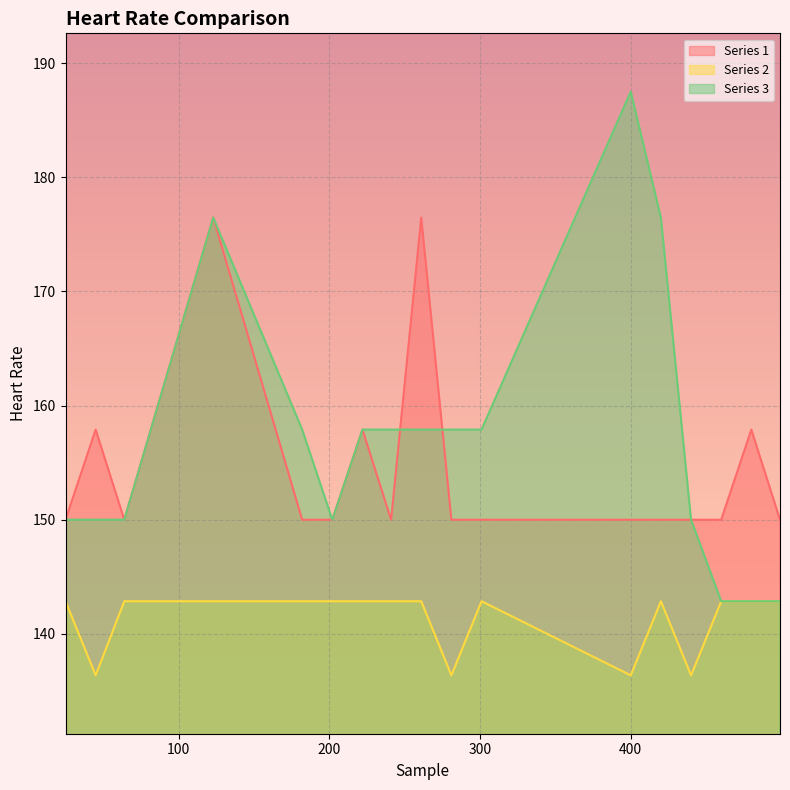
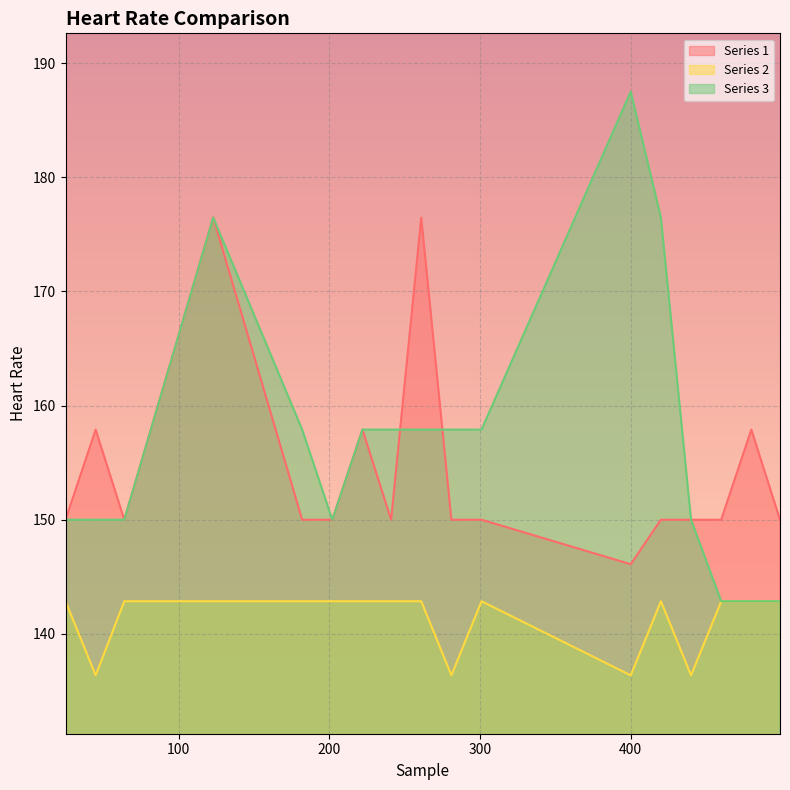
  {
    "Series 1": {
-     "400": 150.0
+     "400": 146.1
    },
    "Series 2": {
      "400": 136.4
    },
    "Series 3": {
      "400": 187.5
    }
  }
